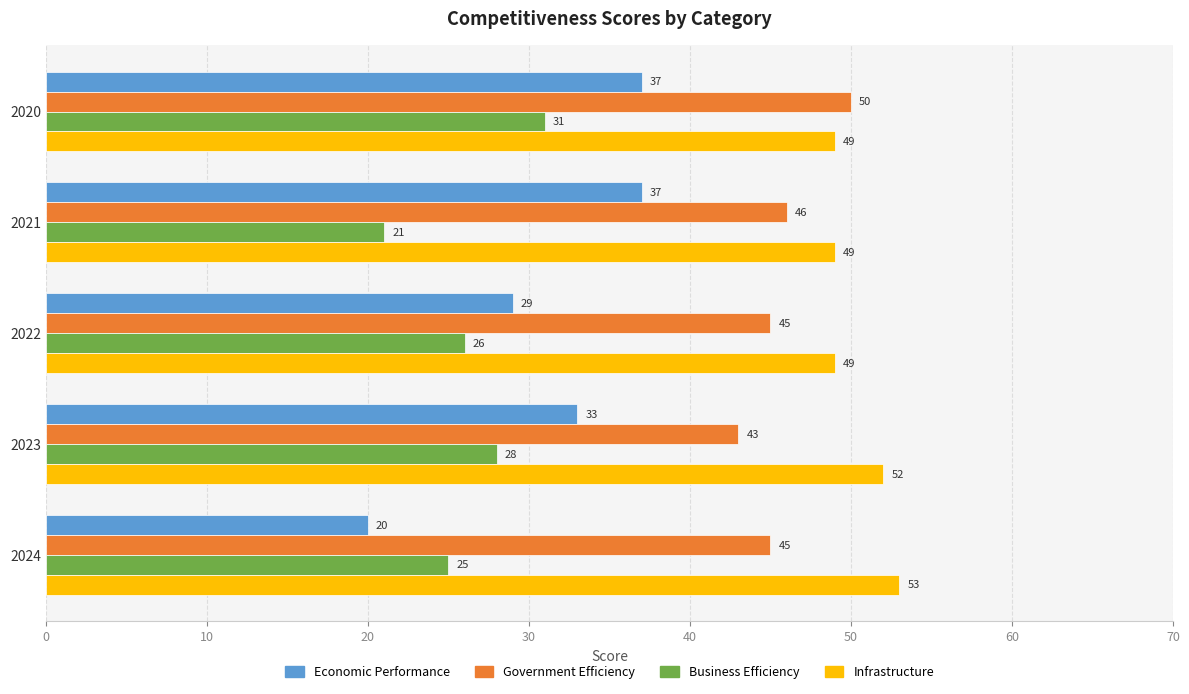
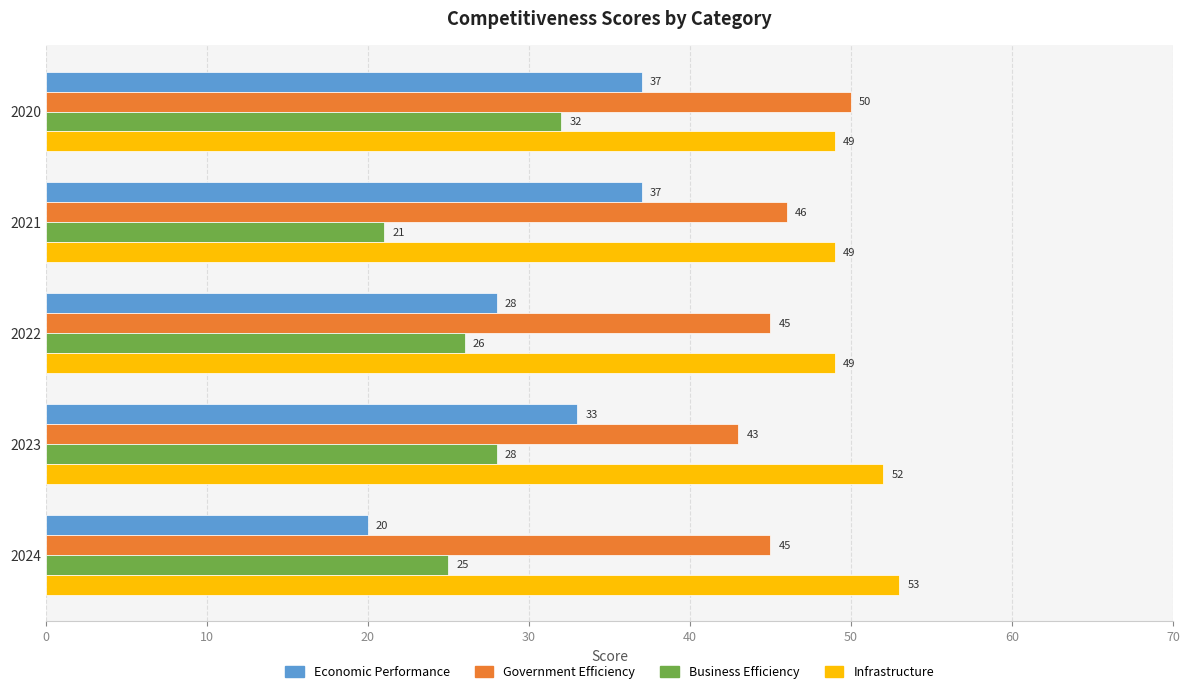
  {
    "Economic Performance": {
      "2020": 37,
      "2021": 37,
-     "2022": 29,
+     "2022": 28,
      "2023": 33,
      "2024": 20
    },
    "Government Efficiency": {
      "2020": 50,
      "2021": 46,
      "2022": 45,
      "2023": 43,
      "2024": 45
    },
    "Business Efficiency": {
-     "2020": 31,
+     "2020": 32,
      "2021": 21,
      "2022": 26,
      "2023": 28,
      "2024": 25
    },
    "Infrastructure": {
      "2020": 49,
      "2021": 49,
      "2022": 49,
      "2023": 52,
      "2024": 53
    }
  }
